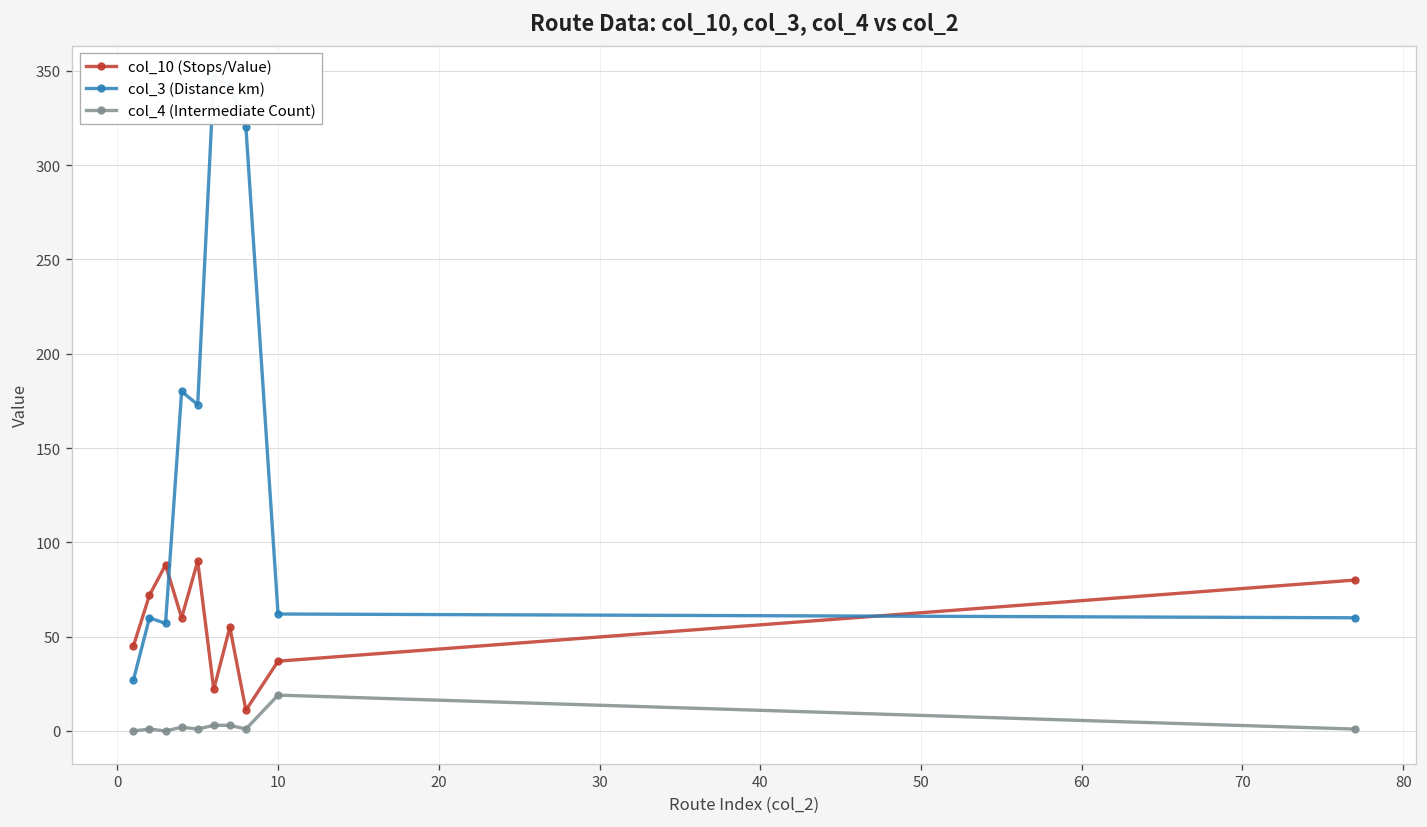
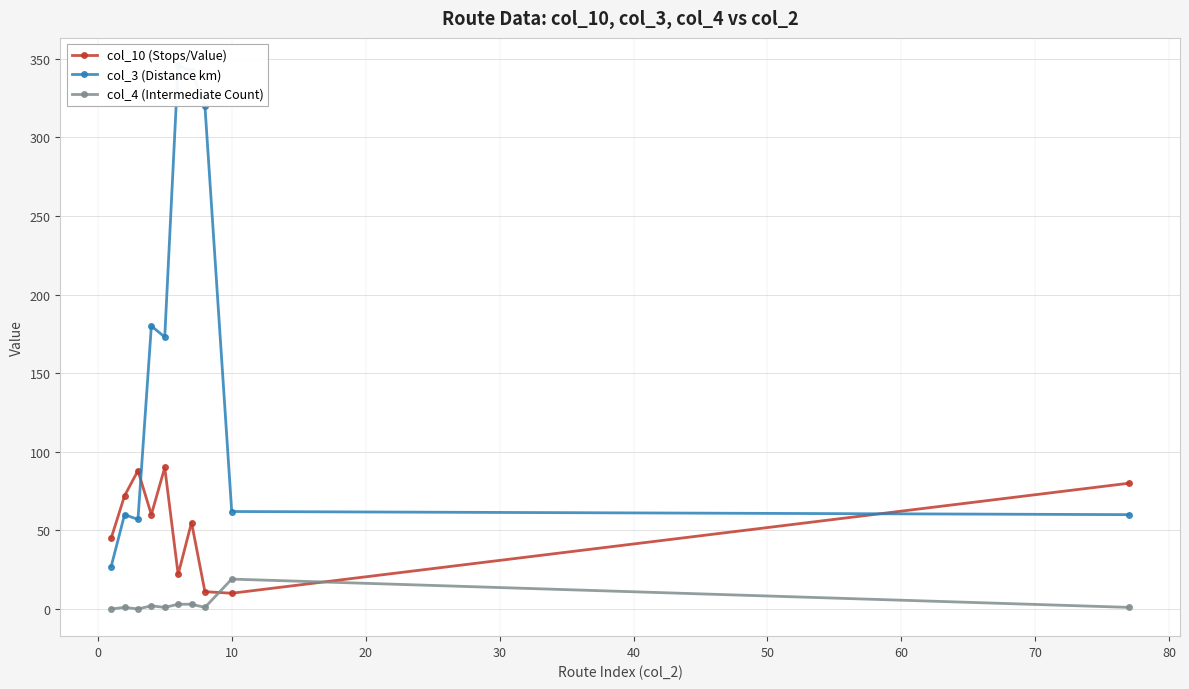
  {
    "col_10 (Stops/Value)": {
-     "10": 37
+     "10": 10
    },
    "col_3 (Distance km)": {
      "10": 62
    },
    "col_4 (Intermediate Count)": {
      "10": 19
    }
  }
